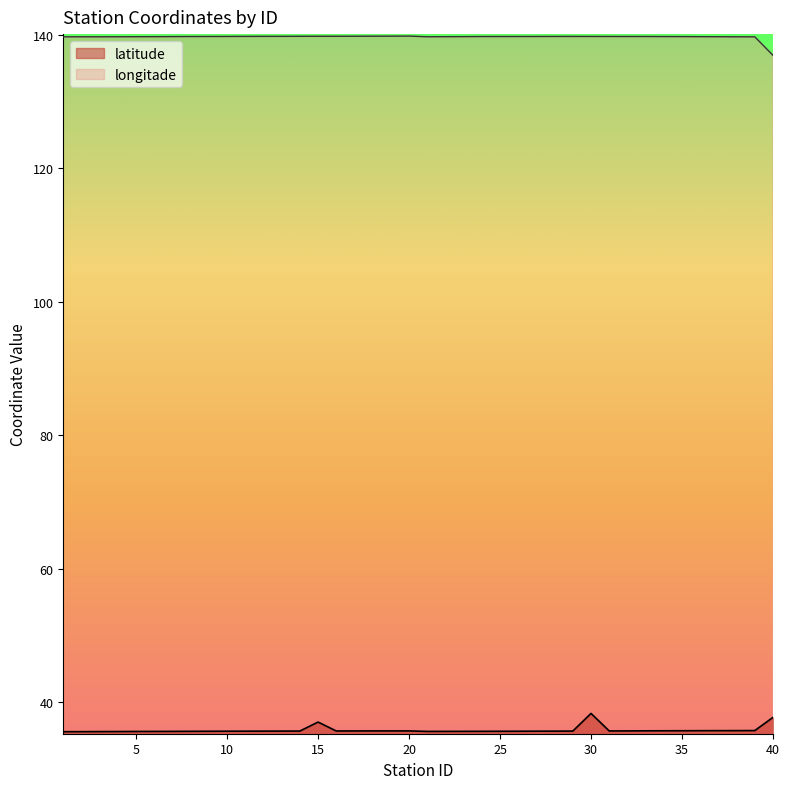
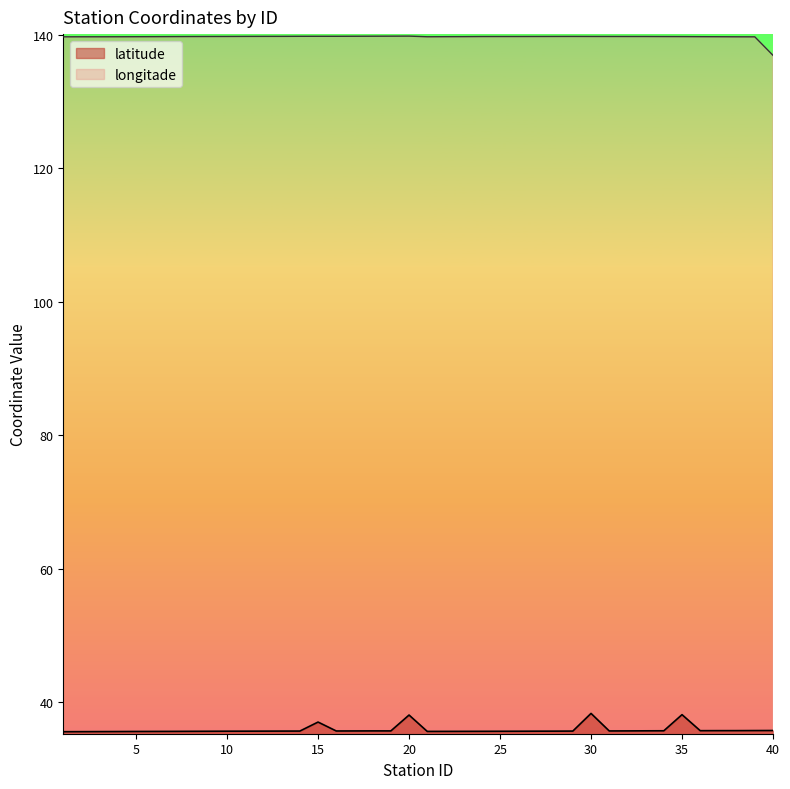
  {
    "latitude": {
      "5": 36,
      "10": 36,
      "15": 37,
-     "20": 36,
+     "20": 38,
      "25": 36,
      "30": 38,
-     "35": 36,
-     "40": 38
+     "35": 38,
+     "40": 36
    },
    "longitade": {
      "5": 140,
      "10": 140,
      "15": 140,
      "20": 140,
      "25": 140,
      "30": 140,
      "35": 140,
      "40": 137
    }
  }
